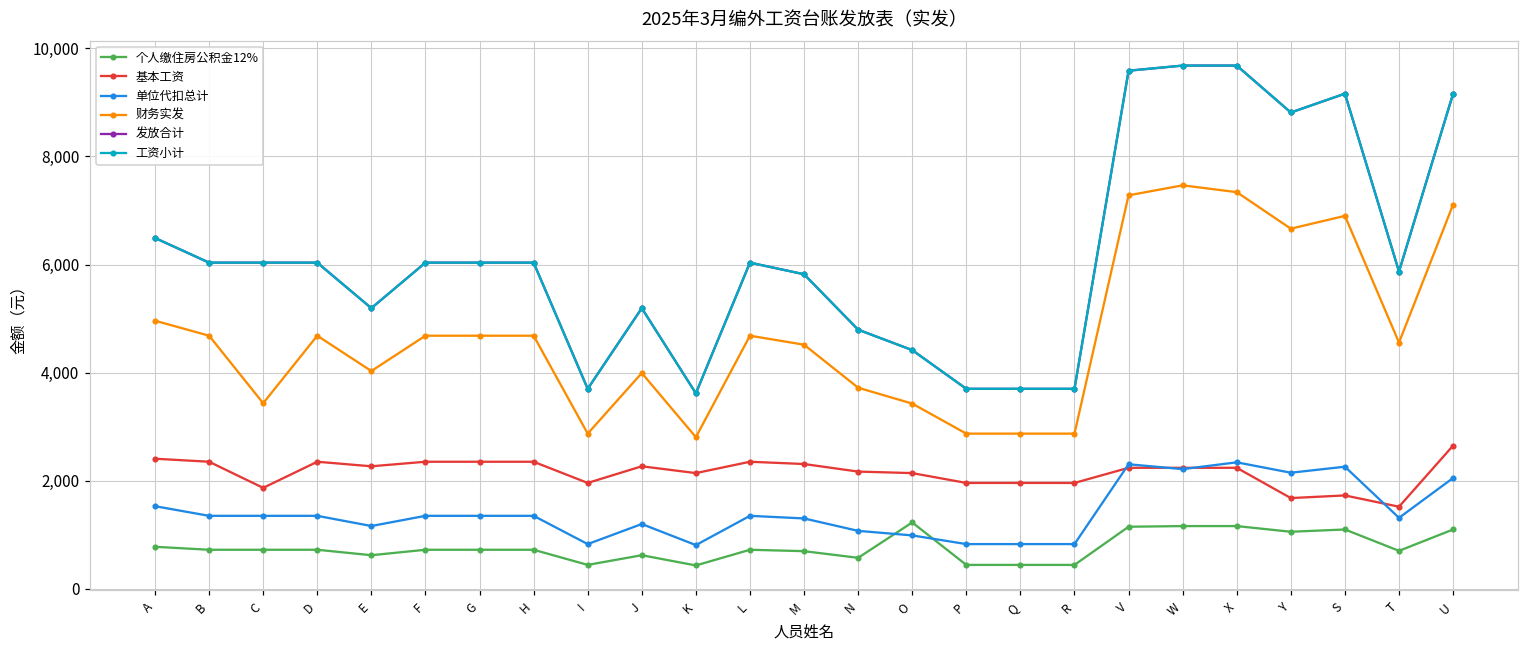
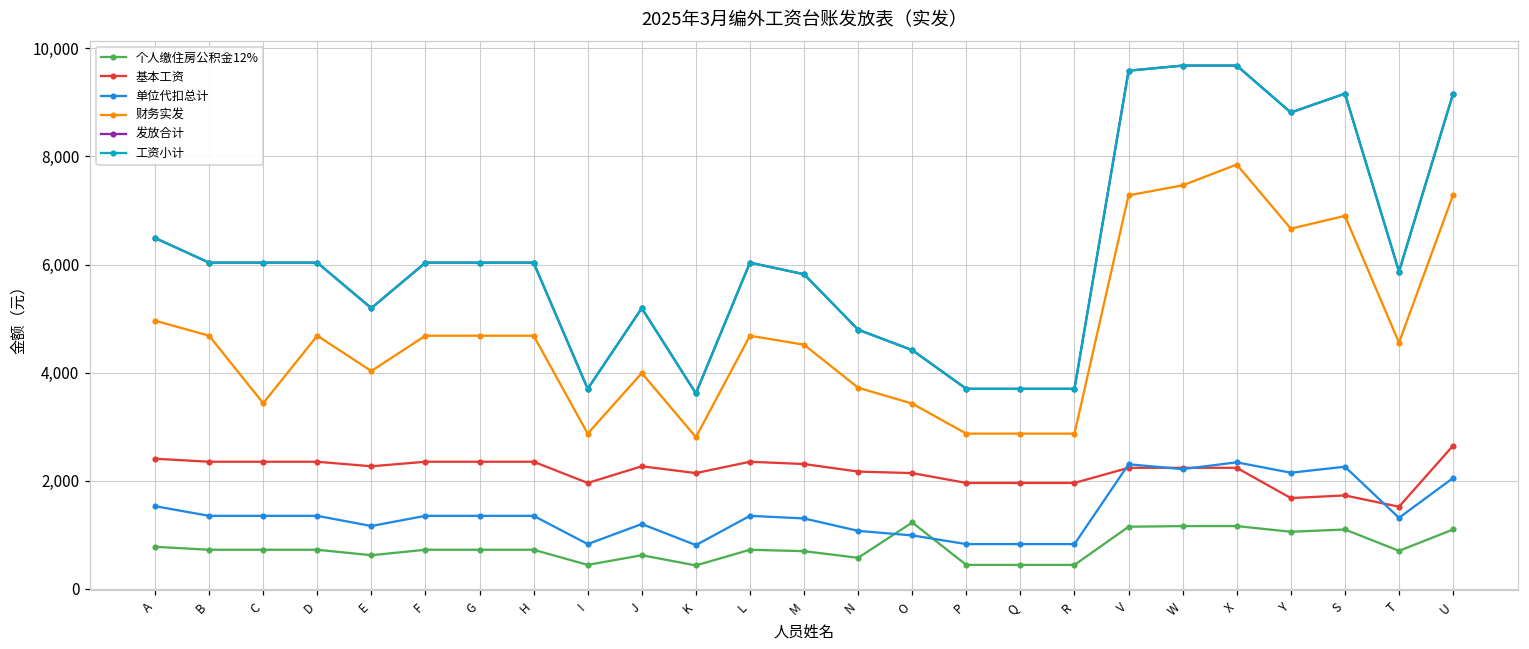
  {
    "个人缴住房公积金12%": {
      "A": "800",
      "B": "700",
      "C": "700",
      "D": "700",
      "E": "600",
      "F": "700",
      "G": "700",
      "H": "700",
      "I": "400",
      "J": "600",
      "K": "400",
      "L": "700",
      "M": "700",
      "N": "600",
      "O": "1,200",
      "P": "400",
      "Q": "400",
      "R": "400",
      "V": "1,200",
      "W": "1,200",
      "X": "1,200",
      "Y": "1,100",
      "S": "1,100",
      "T": "700",
      "U": "1,100"
    },
    "基本工资": {
      "A": "2,400",
      "B": "2,400",
-     "C": "1,900",
+     "C": "2,400",
      "D": "2,400",
      "E": "2,300",
      "F": "2,400",
      "G": "2,400",
      "H": "2,400",
      "I": "2,000",
      "J": "2,300",
      "K": "2,100",
      "L": "2,400",
      "M": "2,300",
      "N": "2,200",
      "O": "2,100",
      "P": "2,000",
      "Q": "2,000",
      "R": "2,000",
      "V": "2,200",
      "X": "2,200",
      "Y": "1,700",
      "S": "1,700",
      "T": "1,500",
      "U": "2,700"
    },
    "财务实发": {
      "A": "5,000",
      "B": "4,700",
      "C": "3,400",
      "D": "4,700",
      "E": "4,000",
      "F": "4,700",
      "G": "4,700",
      "H": "4,700",
      "I": "2,900",
      "J": "4,000",
      "K": "2,800",
      "L": "4,700",
      "M": "4,500",
      "N": "3,700",
      "O": "3,400",
      "P": "2,900",
      "Q": "2,900",
      "R": "2,900",
      "V": "7,300",
      "W": "7,500",
-     "X": "7,300",
+     "X": "7,800",
      "Y": "6,700",
      "S": "6,900",
      "T": "4,600",
-     "U": "7,100"
+     "U": "7,300"
    }
  }
